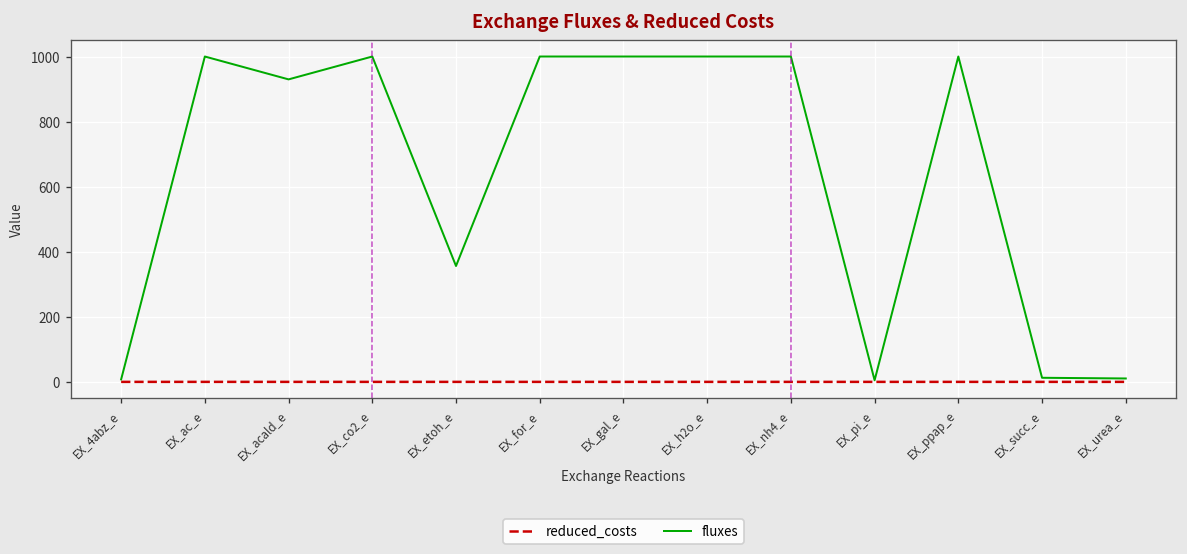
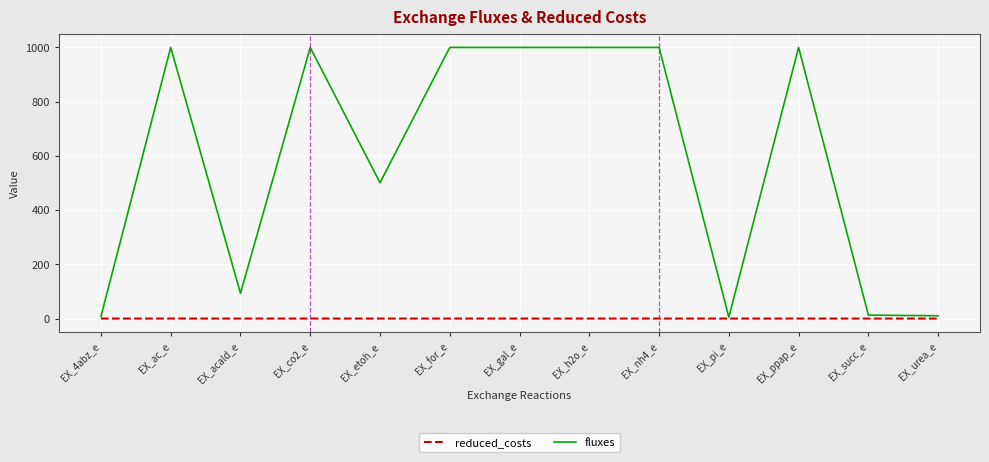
  {
    "reduced_costs": {
      "EX_ac_e": 0,
      "EX_acald_e": 0,
      "EX_co2_e": 0,
      "EX_etoh_e": 0,
      "EX_for_e": 0,
      "EX_gal_e": 0,
      "EX_h2o_e": 0,
      "EX_nh4_e": 0,
      "EX_ppap_e": 0,
      "EX_succ_e": 0,
      "EX_urea_e": 0
    },
    "fluxes": {
      "EX_ac_e": 1000,
-     "EX_acald_e": 930,
+     "EX_acald_e": 90,
      "EX_co2_e": 1000,
-     "EX_etoh_e": 360,
+     "EX_etoh_e": 500,
      "EX_for_e": 1000,
      "EX_gal_e": 1000,
      "EX_h2o_e": 1000,
      "EX_nh4_e": 1000,
      "EX_ppap_e": 1000,
      "EX_succ_e": 10,
      "EX_urea_e": 10
    }
  }
